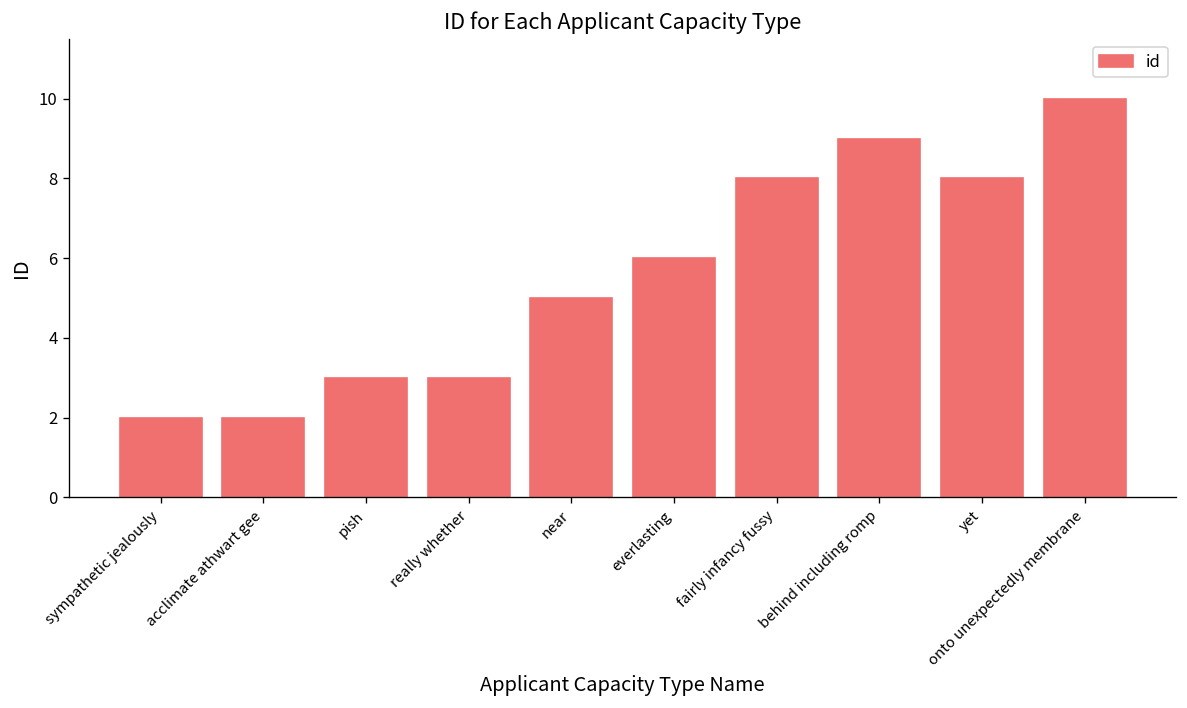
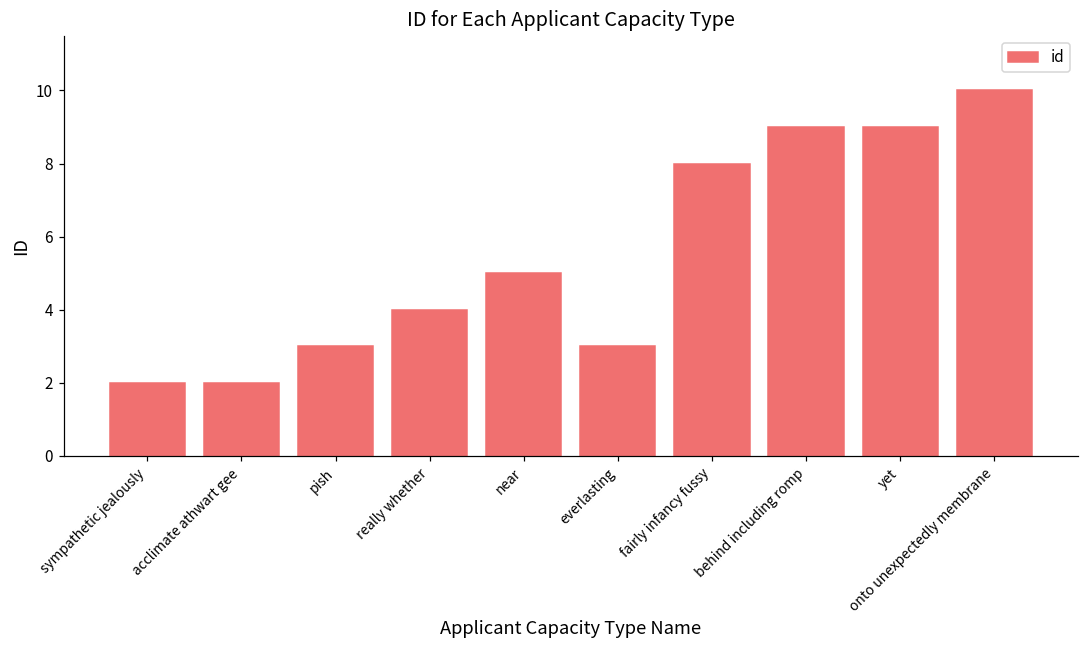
  {
    "sympathetic jealously": 2,
    "acclimate athwart gee": 2,
    "pish": 3,
-   "really whether": 3,
+   "really whether": 4,
    "near": 5,
-   "everlasting": 6,
+   "everlasting": 3,
    "fairly infancy fussy": 8,
    "behind including romp": 9,
-   "yet": 8,
+   "yet": 9,
    "onto unexpectedly membrane": 10
  }
